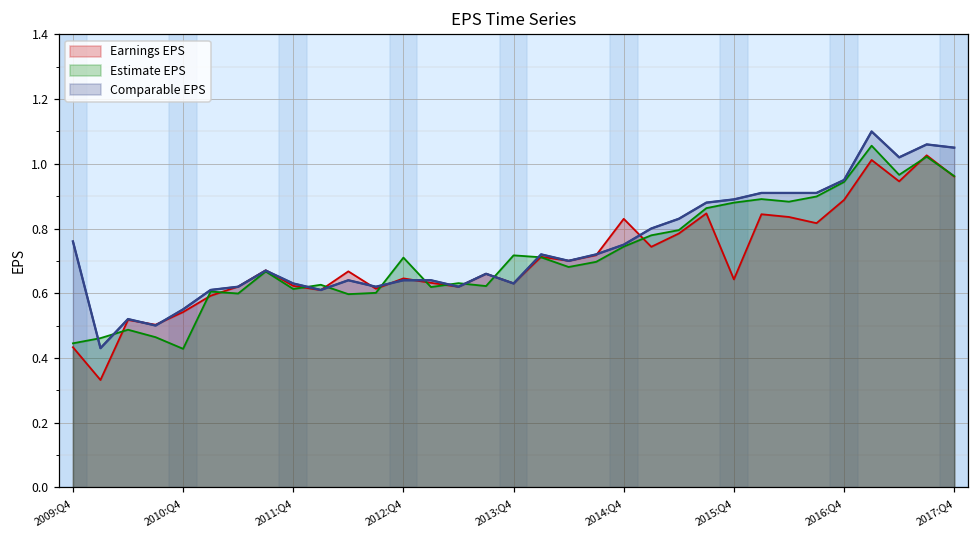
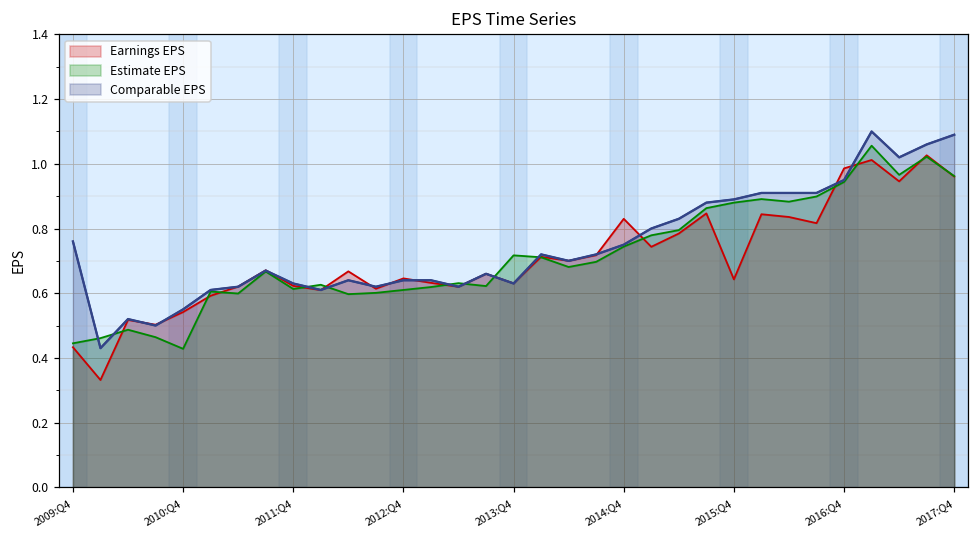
  {
    "Earnings EPS": {
      "2009:Q4": 0.43,
      "2014:Q4": 0.83,
      "2015:Q4": 0.64,
-     "2016:Q4": 0.89
+     "2016:Q4": 0.99
    },
    "Estimate EPS": {
      "2009:Q4": 0.45,
      "2010:Q4": 0.43,
      "2011:Q4": 0.61,
-     "2012:Q4": 0.71,
+     "2012:Q4": 0.61,
      "2013:Q4": 0.72,
      "2015:Q4": 0.88
    },
    "Comparable EPS": {
      "2009:Q4": 0.76,
      "2015:Q4": 0.89,
-     "2017:Q4": 1.05
+     "2017:Q4": 1.09
    }
  }
